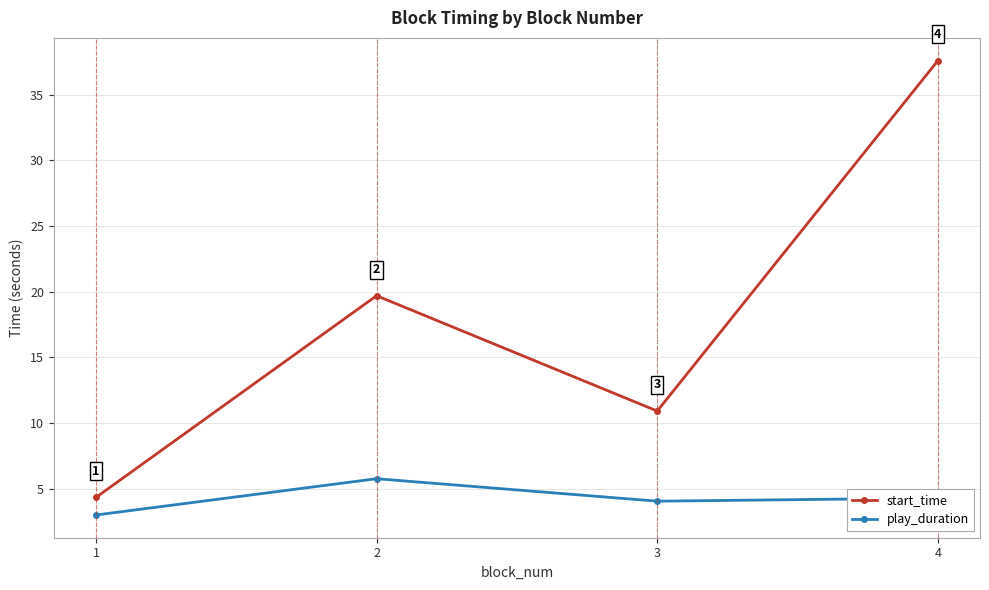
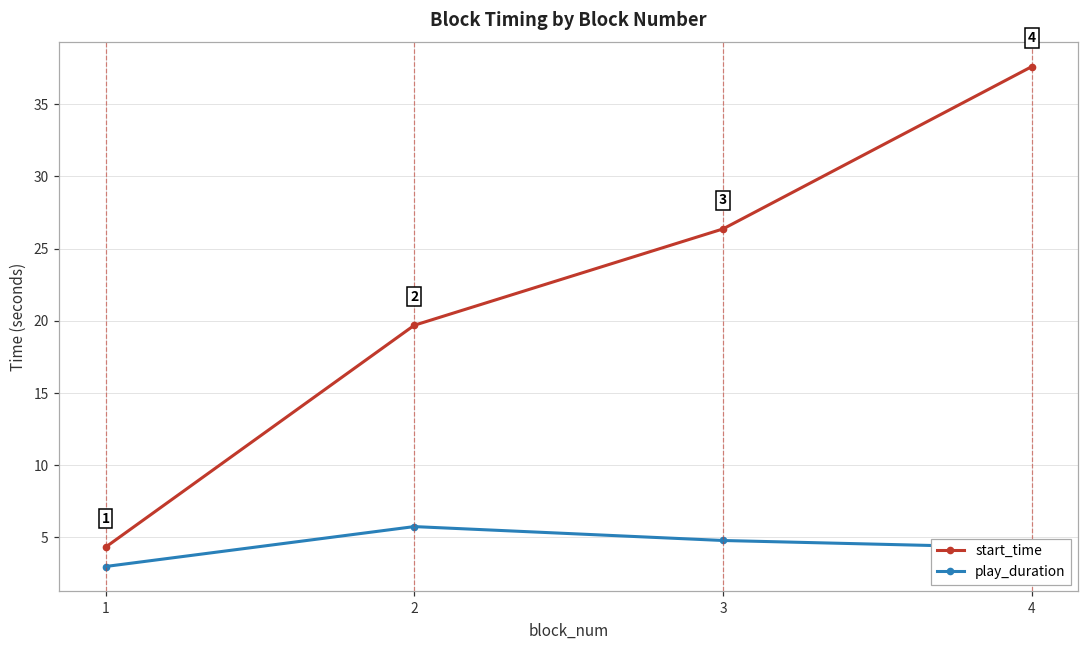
  {
    "start_time": {
-     "3": 10.9
+     "3": 26.4
    },
    "play_duration": {
      "1": 3.0,
      "2": 5.7,
-     "3": 4.0
+     "3": 4.8
    }
  }
